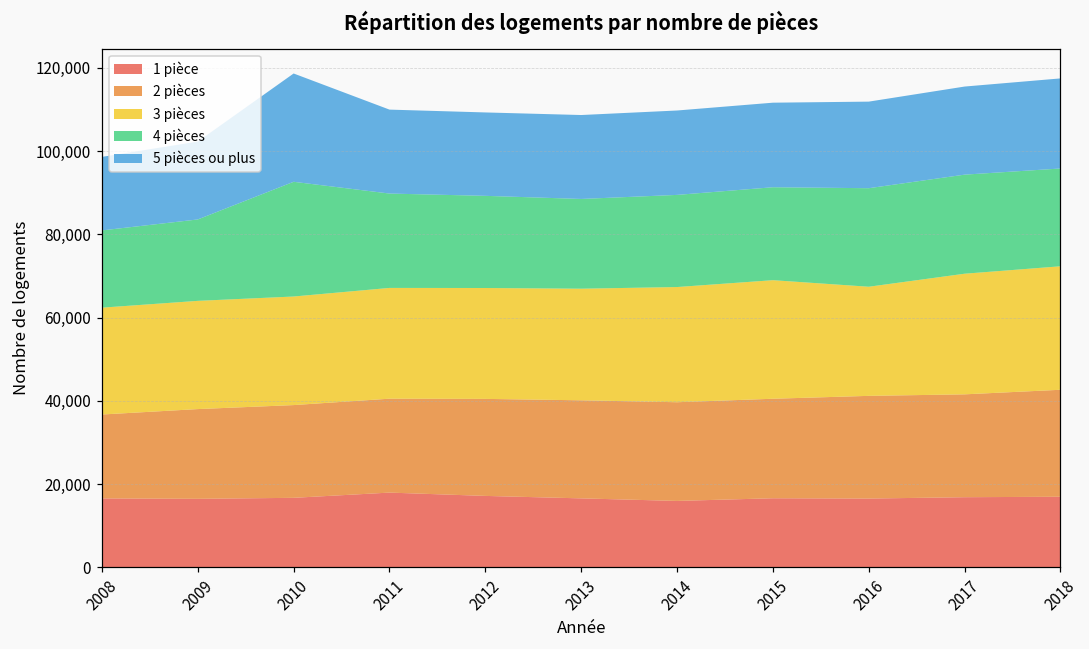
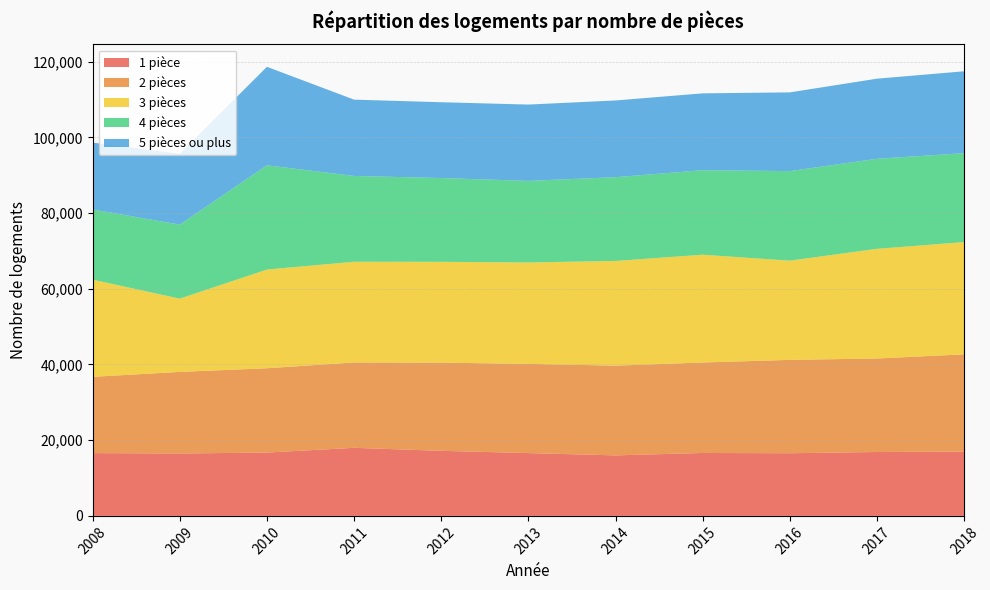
  {
    "3 pièces": {
      "2008": "26,000",
-     "2009": "26,000",
+     "2009": "19,000",
      "2010": "26,000",
      "2011": "27,000",
      "2012": "27,000",
      "2013": "27,000",
      "2014": "28,000",
      "2015": "28,000",
      "2016": "26,000",
      "2017": "29,000",
      "2018": "30,000"
    },
    "4 pièces": {
      "2008": "19,000",
      "2009": "20,000",
      "2010": "28,000",
      "2011": "23,000",
      "2012": "22,000",
      "2013": "22,000",
      "2014": "22,000",
      "2015": "22,000",
      "2016": "24,000",
      "2017": "24,000",
      "2018": "23,000"
    },
    "5 pièces ou plus": {
      "2008": "18,000",
      "2010": "26,000",
      "2011": "20,000",
      "2012": "20,000",
      "2013": "20,000",
      "2014": "20,000",
      "2015": "20,000",
      "2016": "21,000",
      "2017": "21,000",
      "2018": "22,000"
    }
  }
